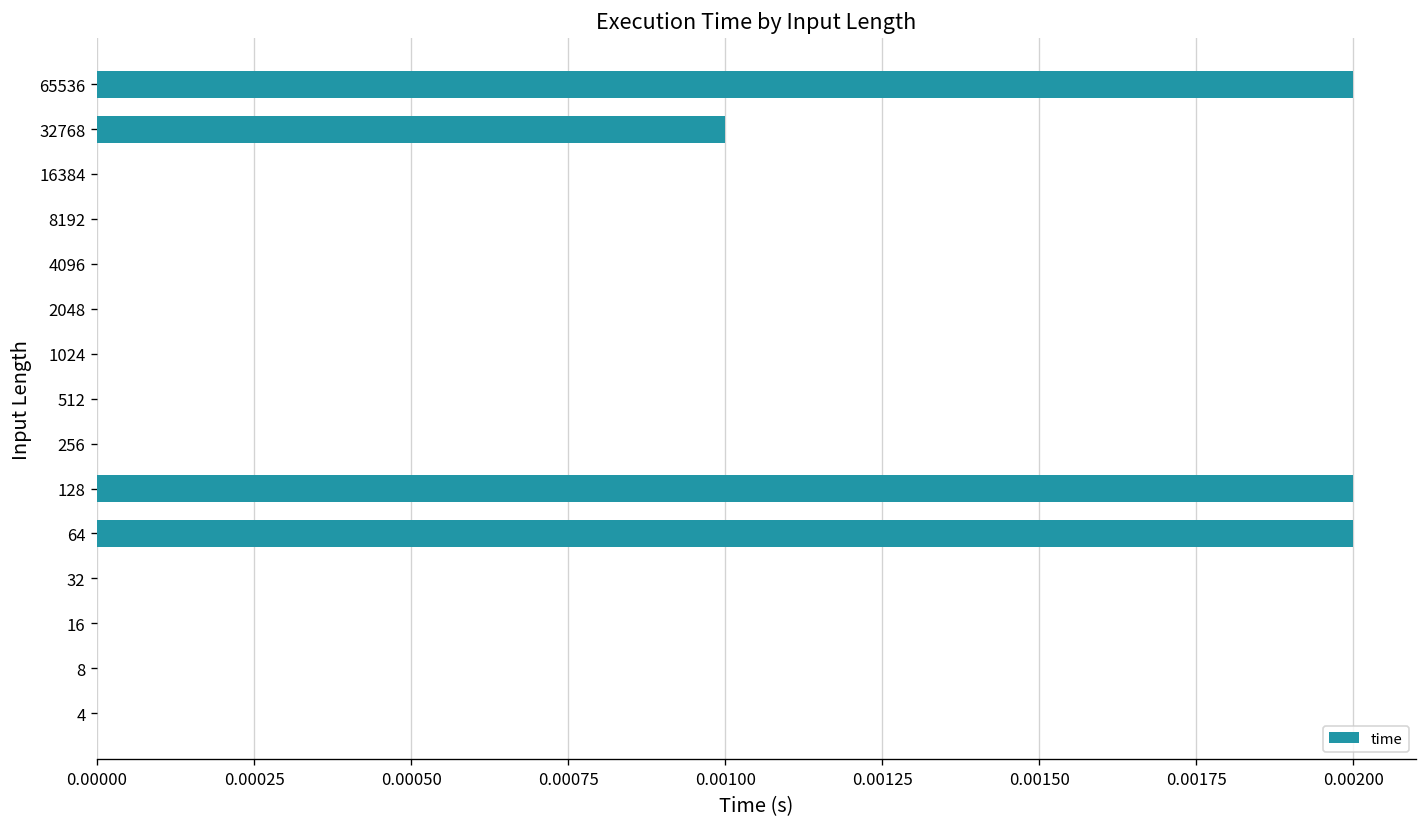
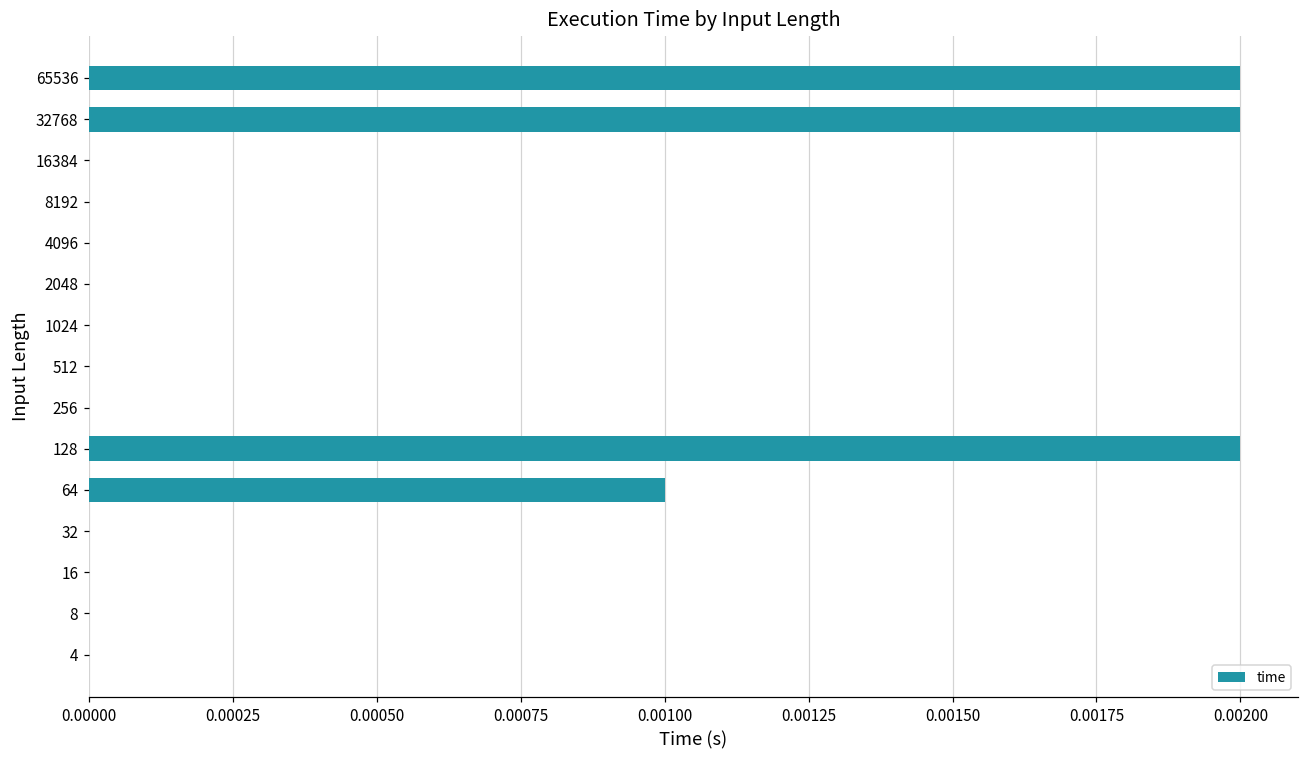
  {
    "65536": 0.002,
-   "32768": 0.001,
+   "32768": 0.002,
    "16384": 0.000,
    "8192": 0.000,
    "4096": 0.000,
    "2048": 0.000,
    "1024": 0.000,
    "512": 0.000,
    "256": 0.000,
    "128": 0.002,
-   "64": 0.002,
+   "64": 0.001,
    "32": 0.000,
    "16": 0.000,
    "8": 0.000,
    "4": 0.000
  }
